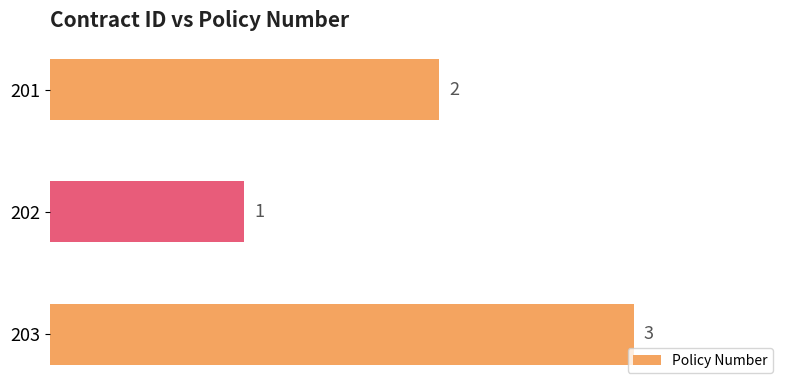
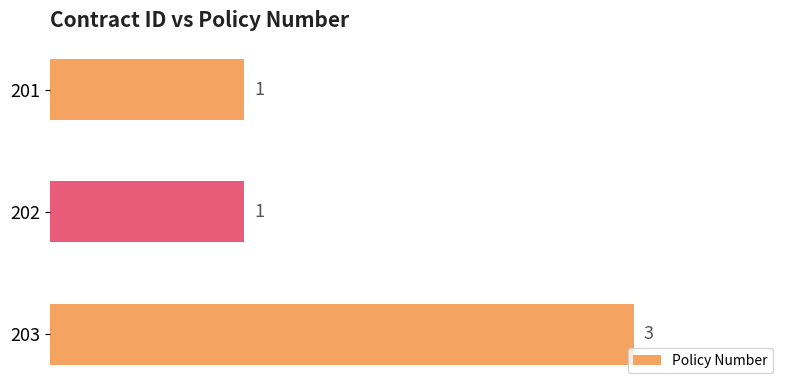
  {
-   "201": 2,
+   "201": 1,
    "202": 1,
    "203": 3
  }
